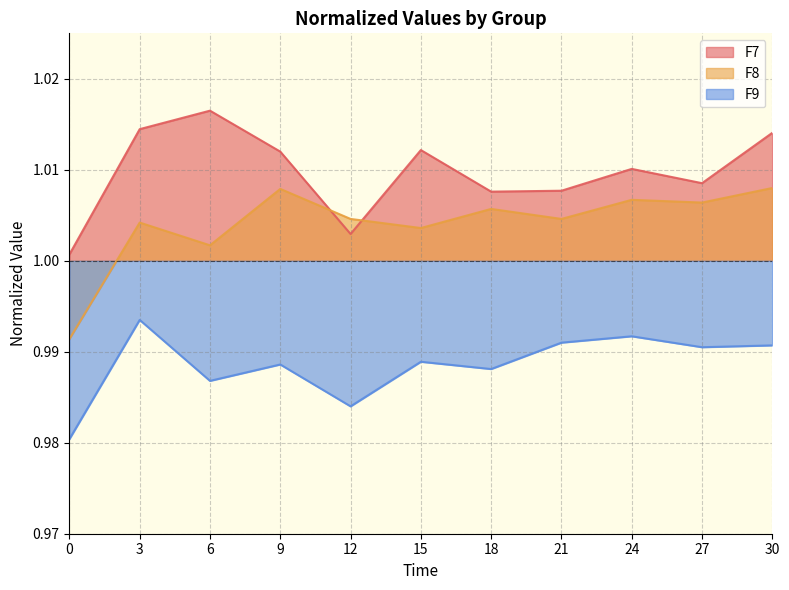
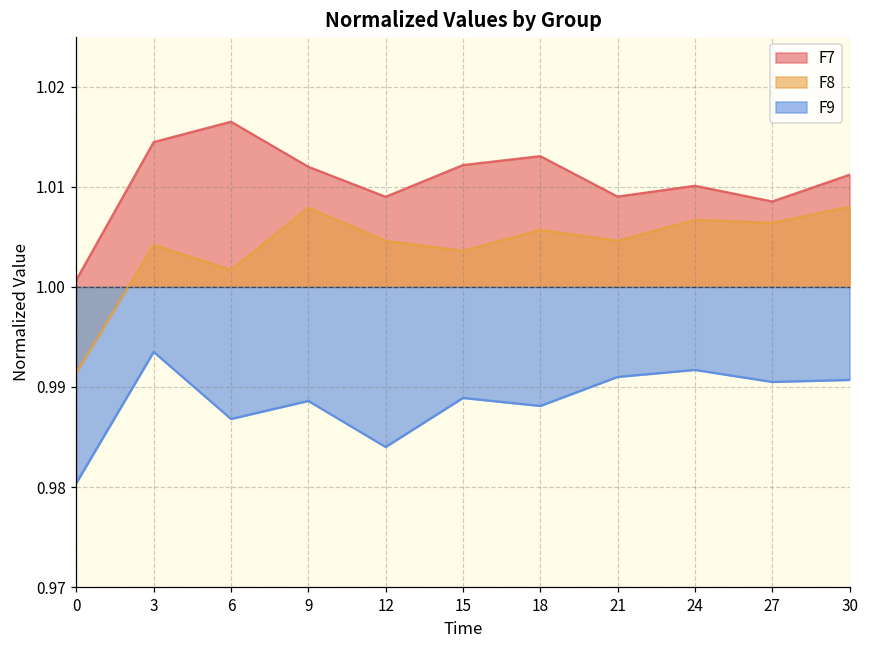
  {
    "F7": {
      "0": 1.001,
      "3": 1.014,
      "6": 1.016,
      "9": 1.012,
-     "12": 1.003,
+     "12": 1.009,
      "15": 1.012,
-     "18": 1.008,
-     "21": 1.008,
+     "18": 1.013,
+     "21": 1.009,
      "24": 1.010,
      "27": 1.009,
-     "30": 1.014
+     "30": 1.011
    }
  }
